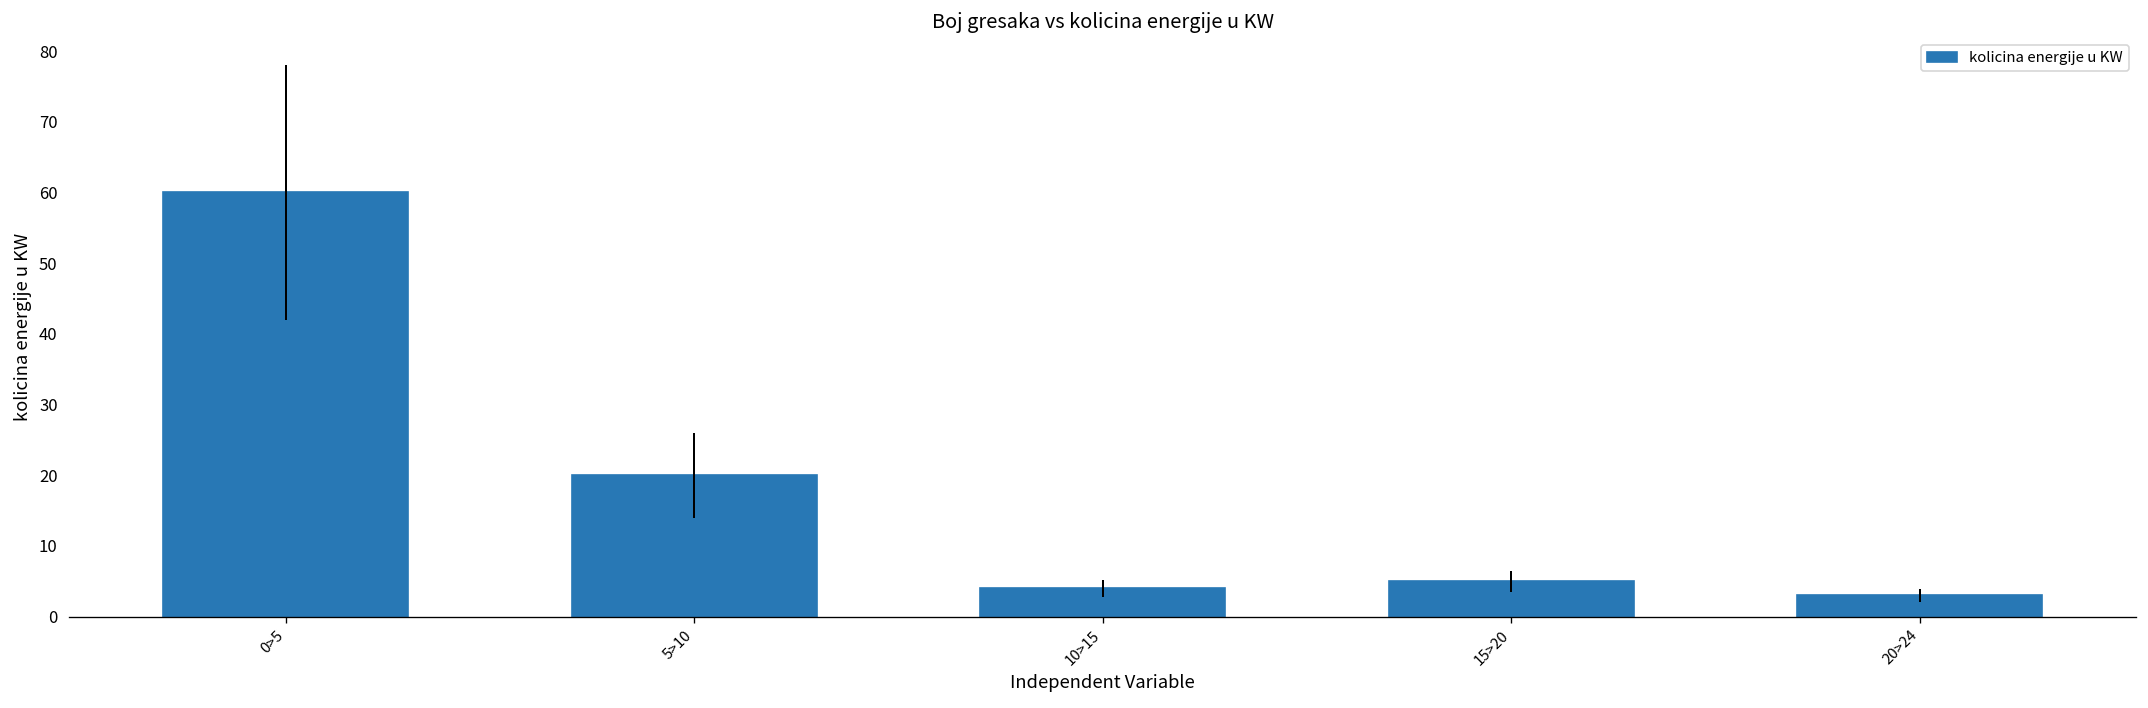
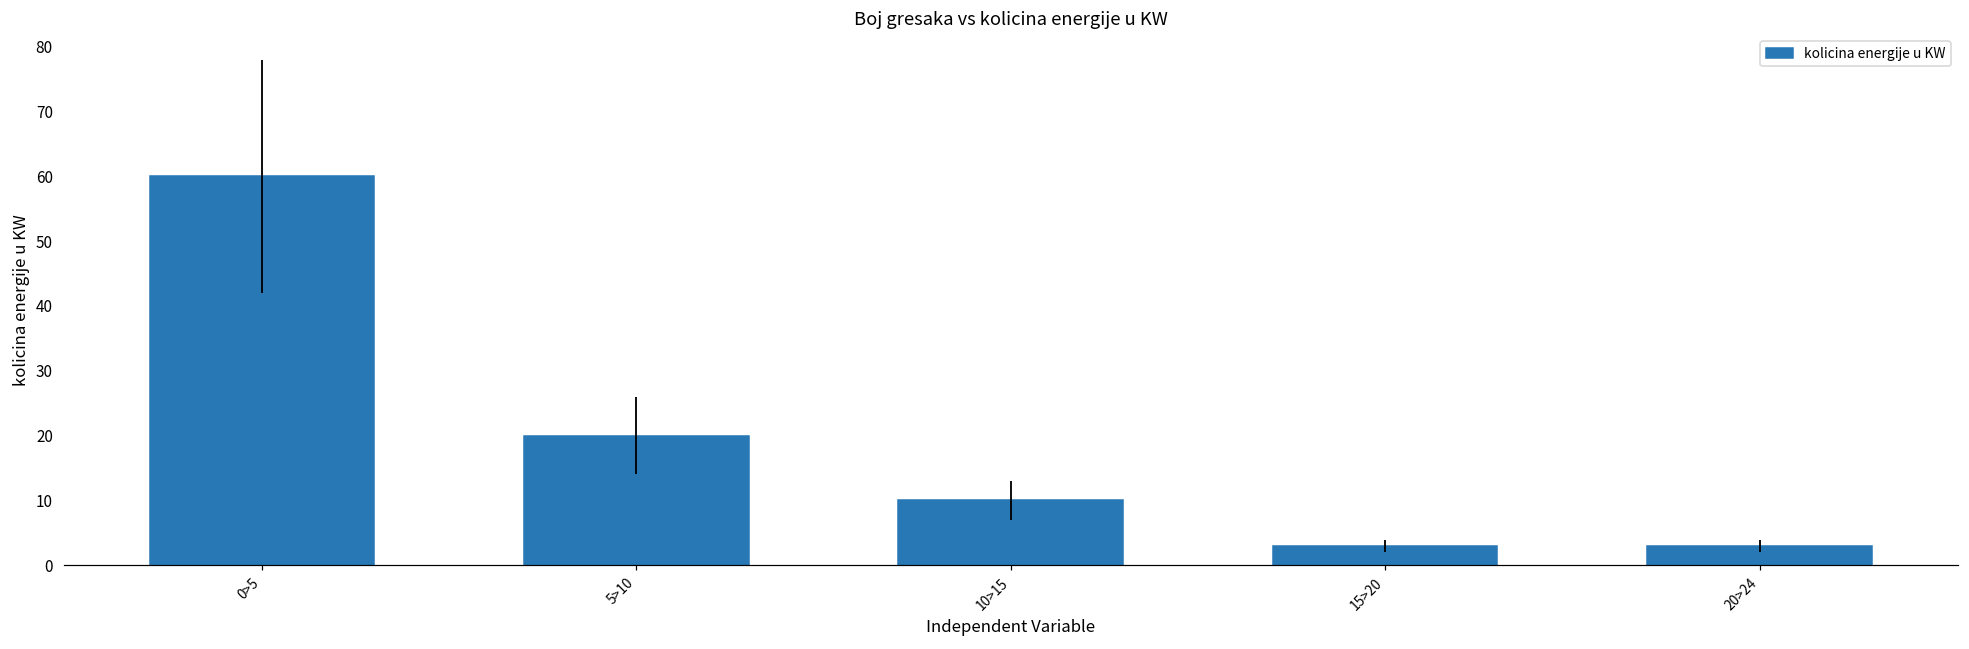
  {
    "0>5": 60,
    "5>10": 20,
-   "10>15": 4,
-   "15>20": 5,
+   "10>15": 10,
+   "15>20": 3,
    "20>24": 3
  }
